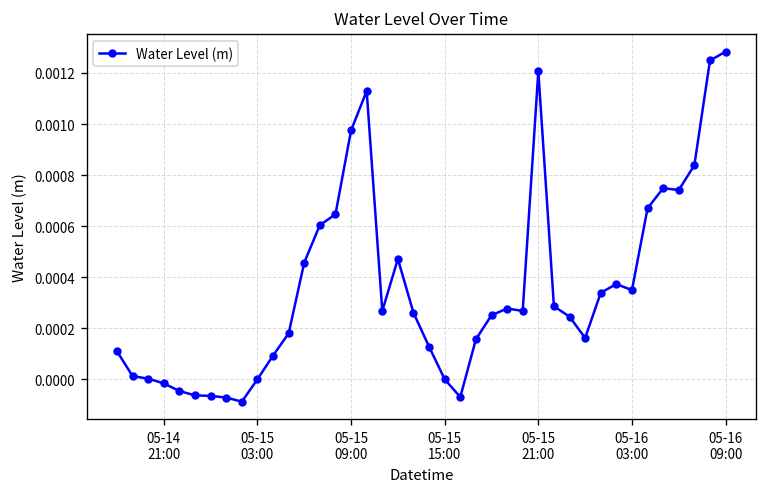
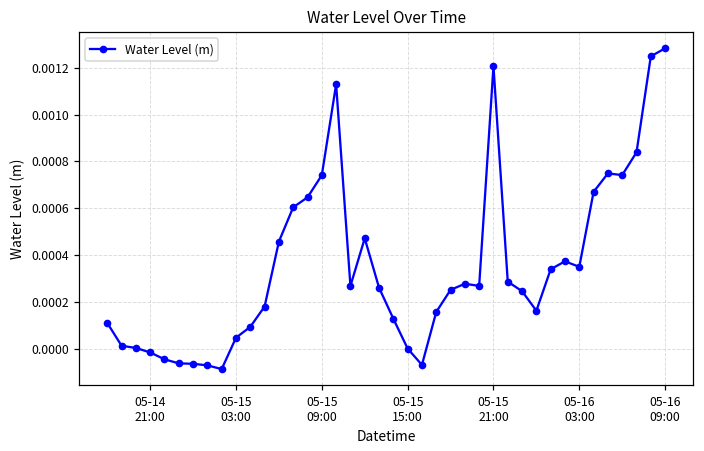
  {
    "05-14 21:00": -0.00002,
-   "05-15 03:00": 0.00000,
-   "05-15 09:00": 0.00097,
+   "05-15 03:00": 0.00005,
+   "05-15 09:00": 0.00074,
    "05-15 15:00": 0.00000,
    "05-15 21:00": 0.00121,
    "05-16 03:00": 0.00035,
    "05-16 09:00": 0.00128
  }
